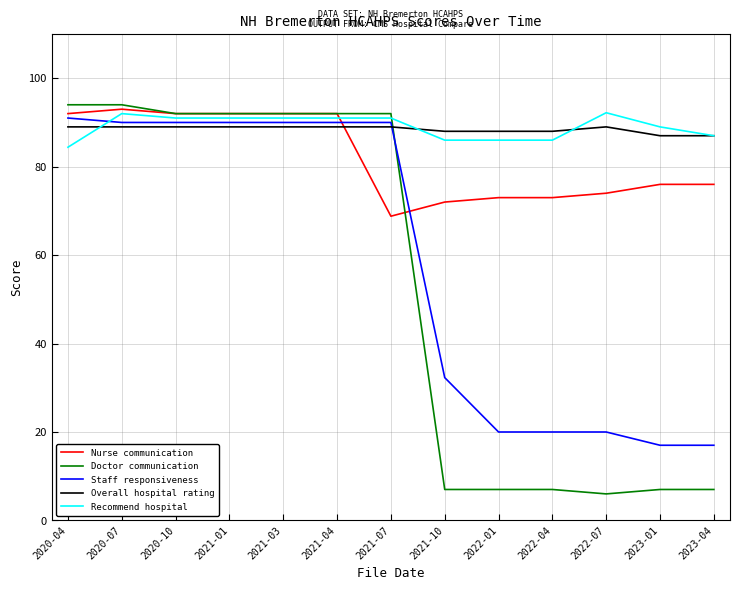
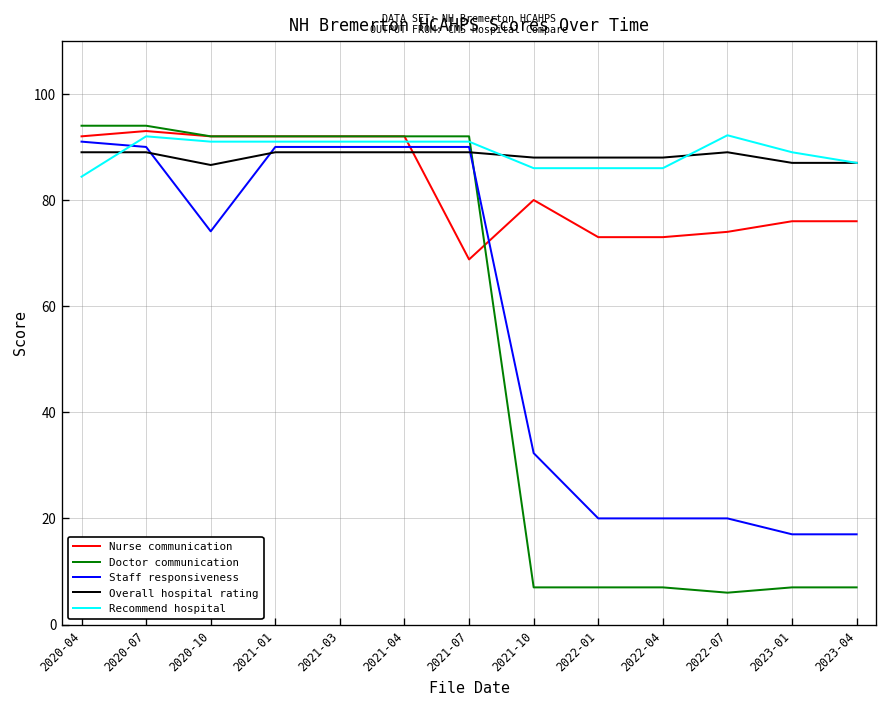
  {
    "Nurse communication": {
      "2020-04": 92,
      "2020-07": 93,
      "2021-07": 69,
-     "2021-10": 72,
+     "2021-10": 80,
      "2022-01": 73,
      "2022-04": 73,
      "2022-07": 74,
      "2023-01": 76,
      "2023-04": 76
    },
    "Doctor communication": {
      "2020-04": 94,
      "2020-07": 94,
      "2021-07": 92,
      "2021-10": 7,
      "2022-01": 7,
      "2022-04": 7,
      "2022-07": 6,
      "2023-01": 7,
      "2023-04": 7
    },
    "Staff responsiveness": {
      "2020-04": 91,
      "2020-07": 90,
-     "2020-10": 90,
+     "2020-10": 74,
      "2021-01": 90,
      "2021-03": 90,
      "2021-04": 90,
      "2021-07": 90,
      "2021-10": 32,
      "2022-01": 20,
      "2022-04": 20,
      "2022-07": 20,
      "2023-01": 17,
      "2023-04": 17
    },
    "Overall hospital rating": {
      "2020-04": 89,
      "2020-07": 89,
-     "2020-10": 89,
+     "2020-10": 87,
      "2021-01": 89,
      "2021-03": 89,
      "2021-04": 89,
      "2021-07": 89,
      "2021-10": 88,
      "2022-01": 88,
      "2022-04": 88,
      "2022-07": 89,
      "2023-01": 87
    },
    "Recommend hospital": {
      "2020-04": 84,
      "2020-07": 92,
      "2020-10": 91,
      "2021-01": 91,
      "2021-03": 91,
      "2021-04": 91,
      "2021-07": 91,
      "2021-10": 86,
      "2022-01": 86,
      "2022-04": 86,
      "2022-07": 92,
      "2023-01": 89
    }
  }
